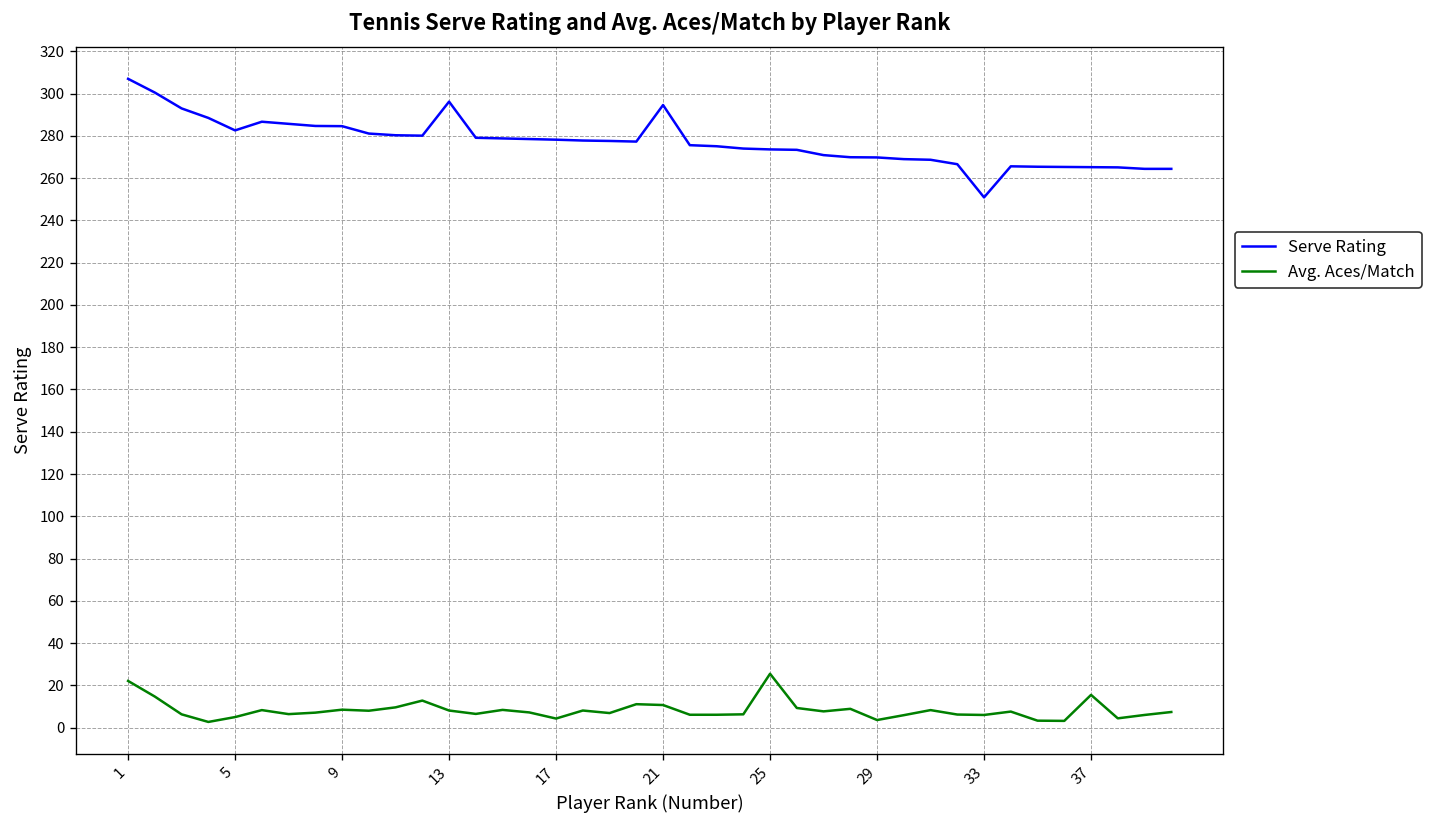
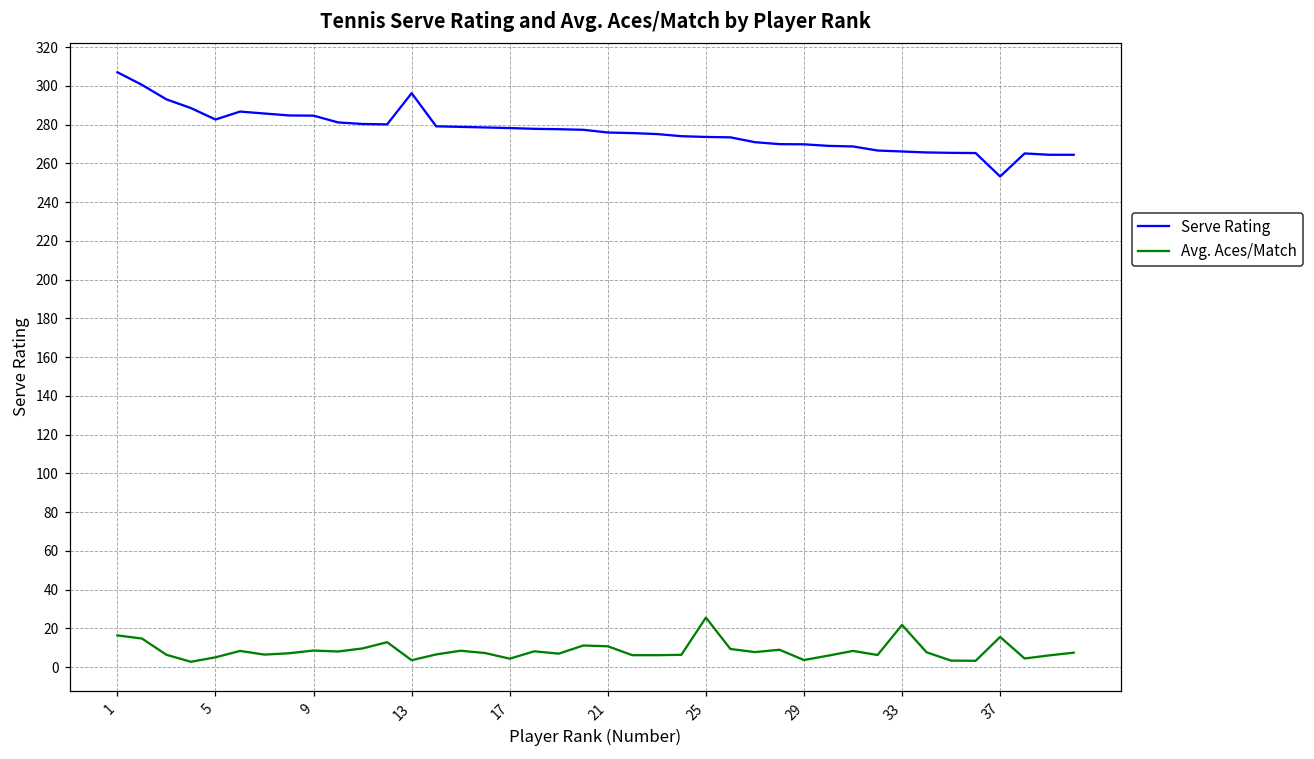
  {
    "Serve Rating": {
      "1": 307,
      "5": 283,
      "9": 285,
      "13": 296,
      "17": 278,
-     "21": 295,
+     "21": 276,
      "25": 274,
      "29": 270,
-     "33": 251,
-     "37": 265
+     "33": 266,
+     "37": 253
    },
    "Avg. Aces/Match": {
-     "1": 22,
+     "1": 16,
      "5": 5,
      "9": 9,
-     "13": 8,
+     "13": 4,
      "17": 4,
      "21": 11,
      "25": 26,
      "29": 4,
-     "33": 6,
+     "33": 22,
      "37": 16
    }
  }
